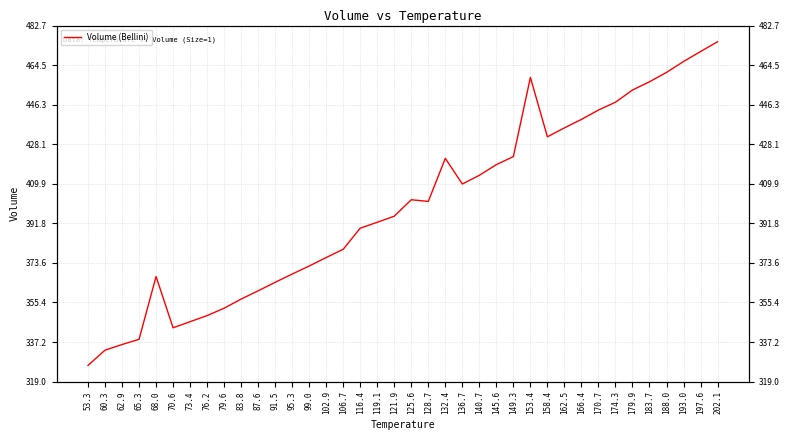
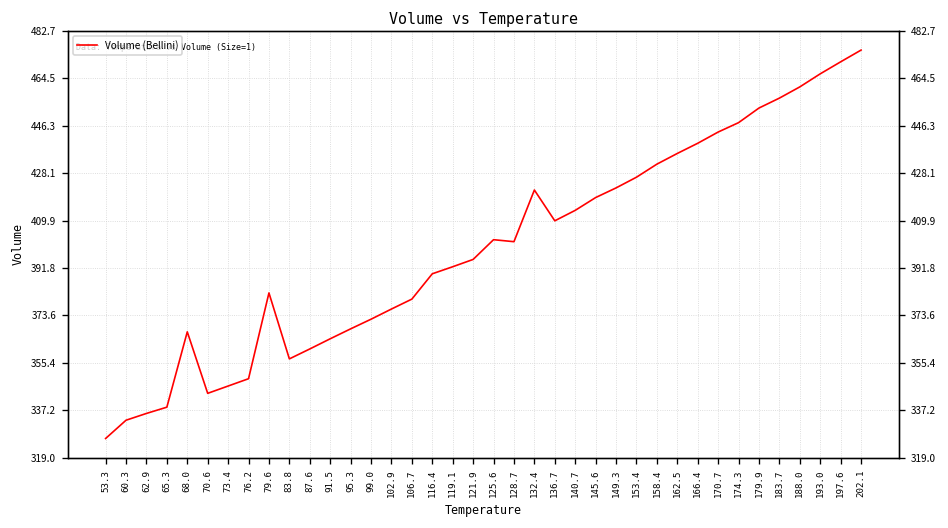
  {
    "53.3": 326,
    "60.3": 333,
    "62.9": 336,
    "65.3": 338,
    "68.0": 367,
    "70.6": 344,
    "73.4": 347,
    "76.2": 349,
-   "79.6": 353,
+   "79.6": 382,
    "83.8": 357,
    "87.6": 361,
    "91.5": 365,
    "95.3": 368,
    "99.0": 372,
    "102.9": 376,
    "106.7": 380,
    "116.4": 390,
    "119.1": 392,
    "121.9": 395,
    "125.6": 403,
    "128.7": 402,
    "132.4": 422,
    "136.7": 410,
    "140.7": 414,
    "145.6": 419,
    "149.3": 422,
-   "153.4": 459,
+   "153.4": 427,
    "158.4": 432,
    "162.5": 436,
    "166.4": 440,
    "170.7": 444,
    "174.3": 447,
    "179.9": 453,
    "183.7": 457,
    "188.0": 461,
    "193.0": 466,
    "197.6": 471,
    "202.1": 475
  }
